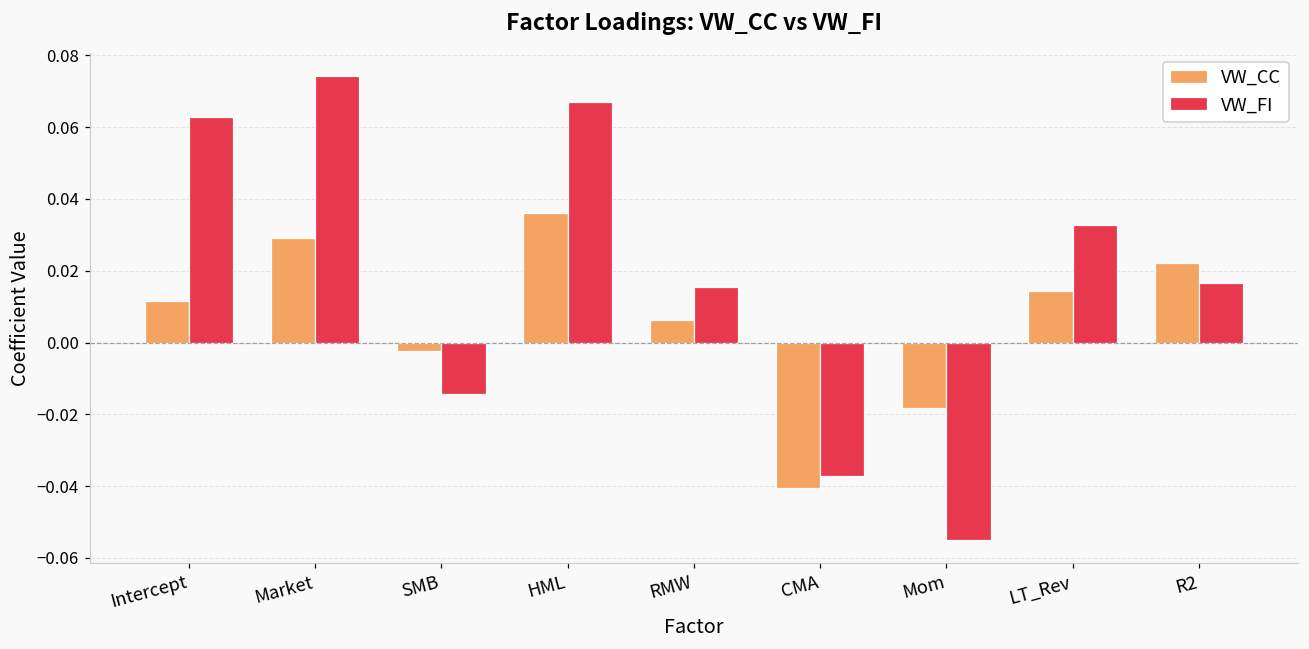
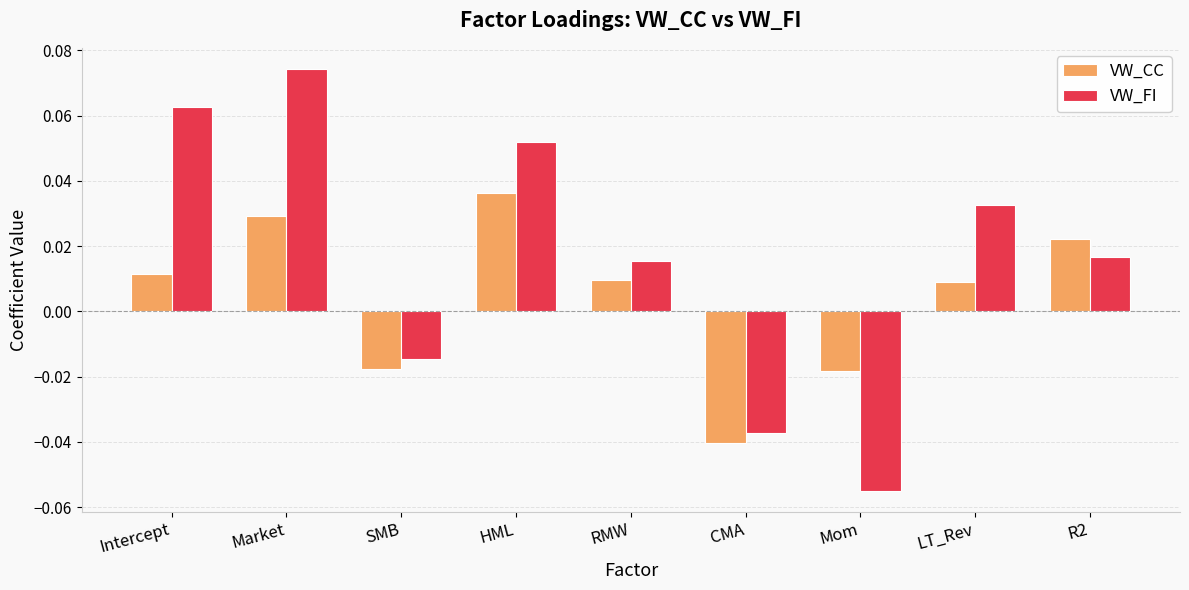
  {
    "VW_CC": {
      "Intercept": 0.012,
      "Market": 0.029,
-     "SMB": -0.002,
+     "SMB": -0.018,
      "HML": 0.036,
-     "RMW": 0.006,
+     "RMW": 0.010,
      "CMA": -0.040,
      "Mom": -0.018,
-     "LT_Rev": 0.014,
+     "LT_Rev": 0.009,
      "R2": 0.022
    },
    "VW_FI": {
      "Intercept": 0.063,
      "Market": 0.074,
      "SMB": -0.014,
-     "HML": 0.067,
+     "HML": 0.052,
      "RMW": 0.016,
      "CMA": -0.037,
      "Mom": -0.055,
      "LT_Rev": 0.033,
      "R2": 0.017
    }
  }
